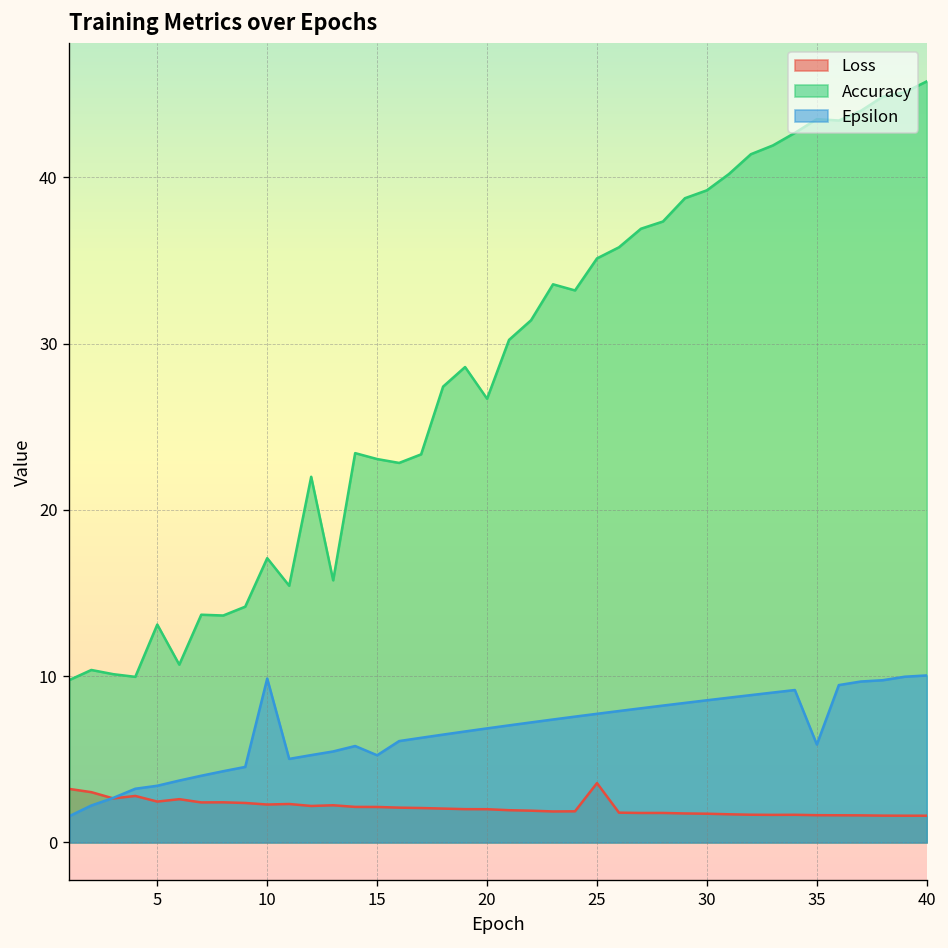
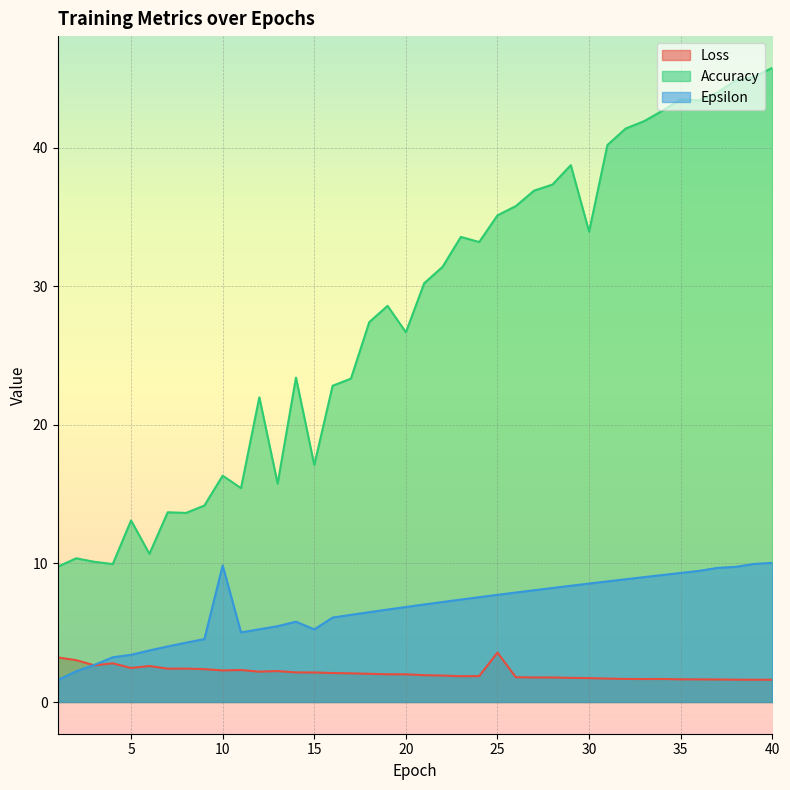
  {
    "Loss": {
      "5": 2.5,
      "10": 2.3,
      "15": 2.1,
      "20": 2.0,
      "25": 3.6,
      "30": 1.7,
      "35": 1.6,
      "40": 1.6
    },
    "Accuracy": {
      "5": 13.1,
-     "10": 17.1,
-     "15": 23.1,
+     "10": 16.3,
+     "15": 17.1,
      "20": 26.7,
      "25": 35.1,
-     "30": 39.2,
+     "30": 33.9,
      "40": 45.8
    },
    "Epsilon": {
      "5": 3.4,
      "10": 9.9,
      "15": 5.2,
      "20": 6.9,
      "25": 7.7,
      "30": 8.5,
-     "35": 5.9,
+     "35": 9.3,
      "40": 10.0
    }
  }
